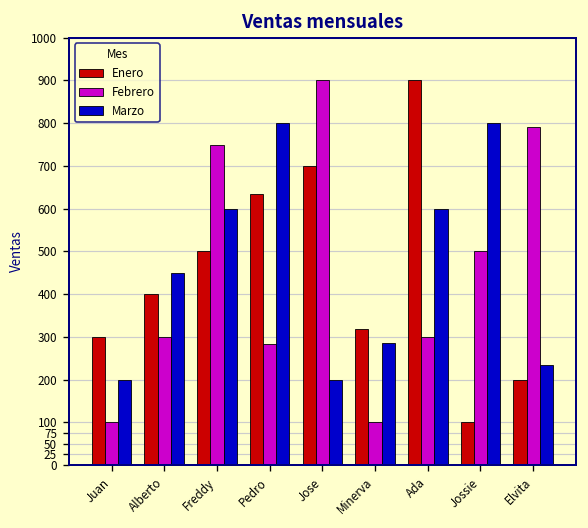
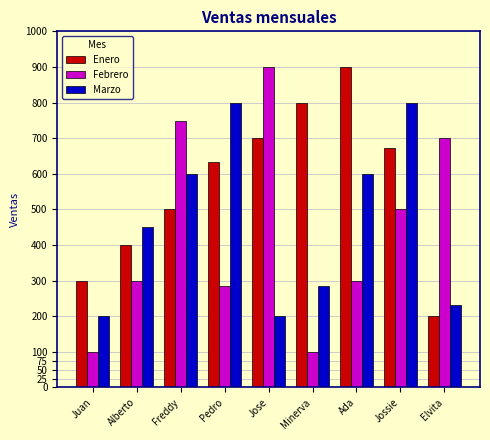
  {
    "Enero": {
      "Juan": 300,
      "Alberto": 400,
      "Freddy": 500,
      "Pedro": 630,
      "Jose": 700,
-     "Minerva": 320,
+     "Minerva": 800,
      "Ada": 900,
-     "Jossie": 100,
+     "Jossie": 670,
      "Elvita": 200
    },
    "Febrero": {
      "Juan": 100,
      "Alberto": 300,
      "Freddy": 750,
      "Pedro": 280,
      "Jose": 900,
      "Minerva": 100,
      "Ada": 300,
      "Jossie": 500,
-     "Elvita": 790
+     "Elvita": 700
    },
    "Marzo": {
      "Juan": 200,
      "Alberto": 450,
      "Freddy": 600,
      "Pedro": 800,
      "Jose": 200,
      "Minerva": 290,
      "Ada": 600,
      "Jossie": 800,
      "Elvita": 230
    }
  }
